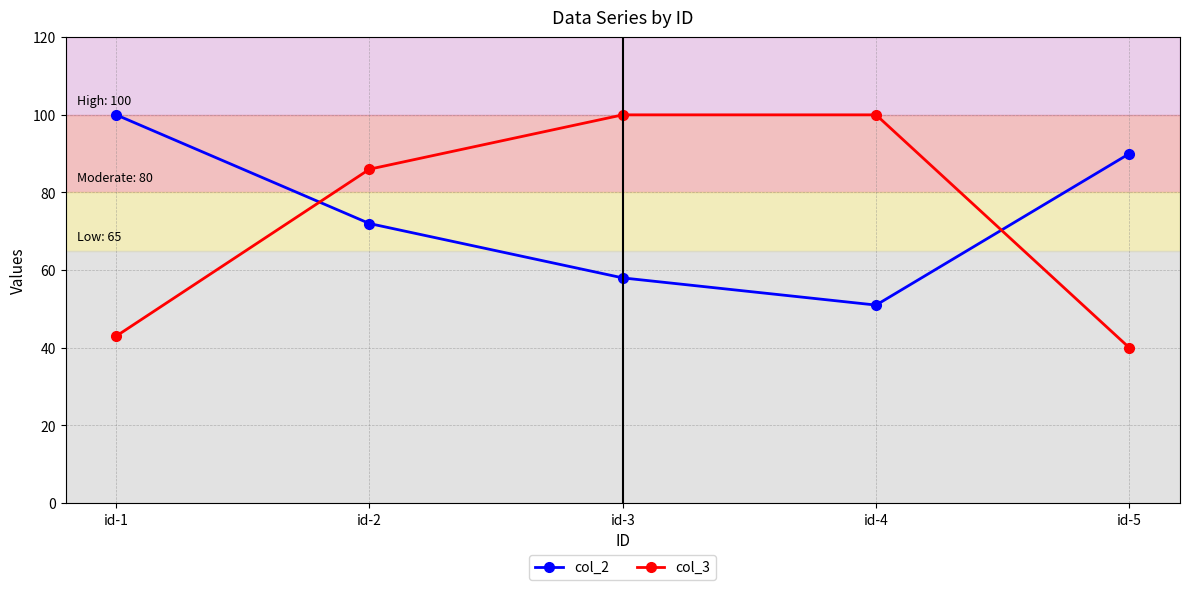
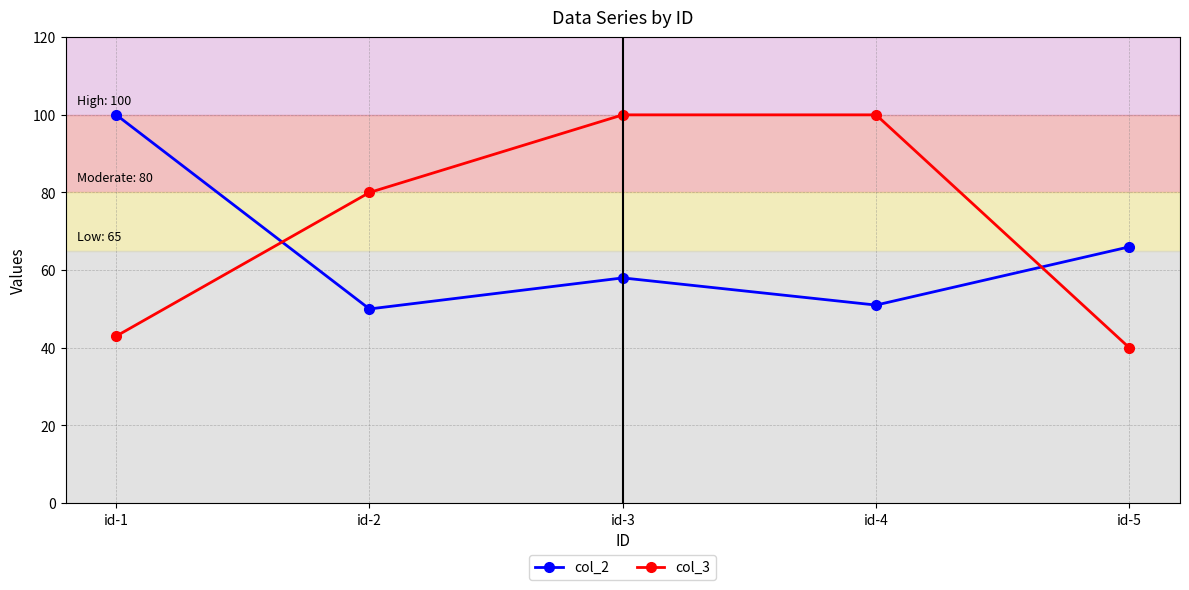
  {
    "col_2": {
-     "id-2": 72,
+     "id-2": 50,
      "id-3": 58,
      "id-4": 51,
-     "id-5": 90
+     "id-5": 66
    },
    "col_3": {
      "id-1": 43,
-     "id-2": 86,
+     "id-2": 80,
      "id-3": 100,
      "id-4": 100,
      "id-5": 40
    }
  }
